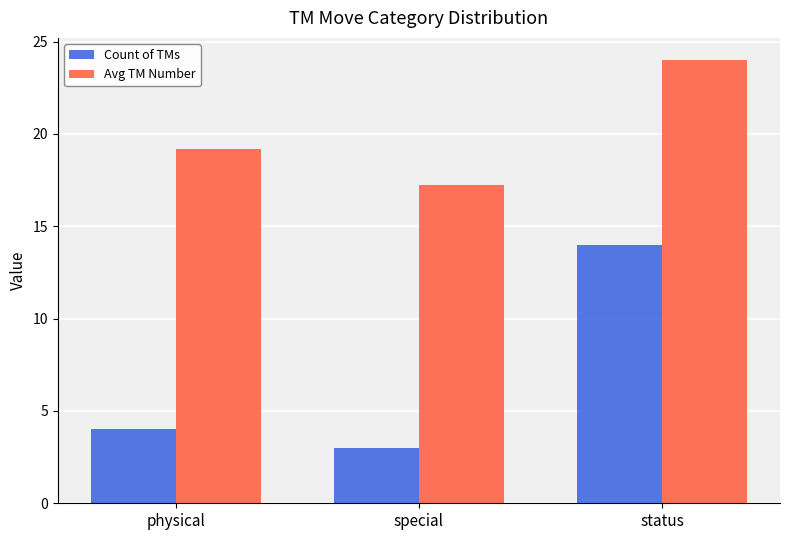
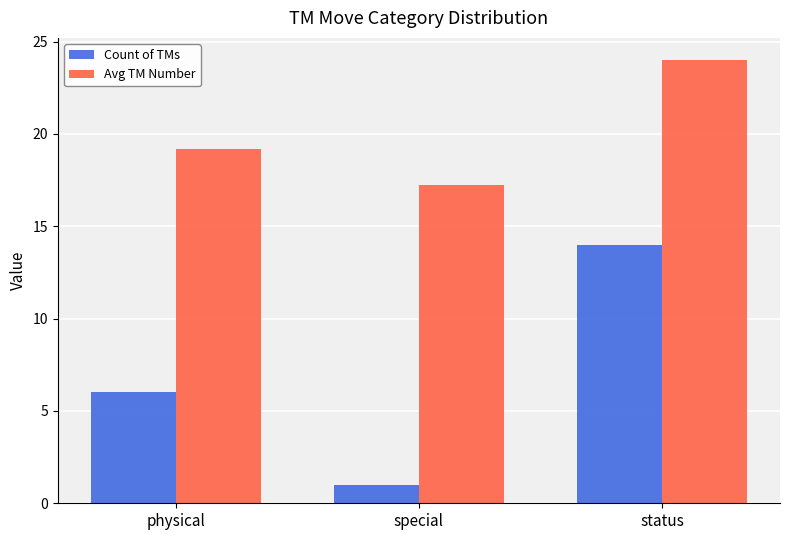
  {
    "Count of TMs": {
-     "physical": 4,
-     "special": 3,
+     "physical": 6,
+     "special": 1,
      "status": 14
    },
    "Avg TM Number": {
      "physical": 19.2,
      "special": 17.3,
      "status": 24
    }
  }
